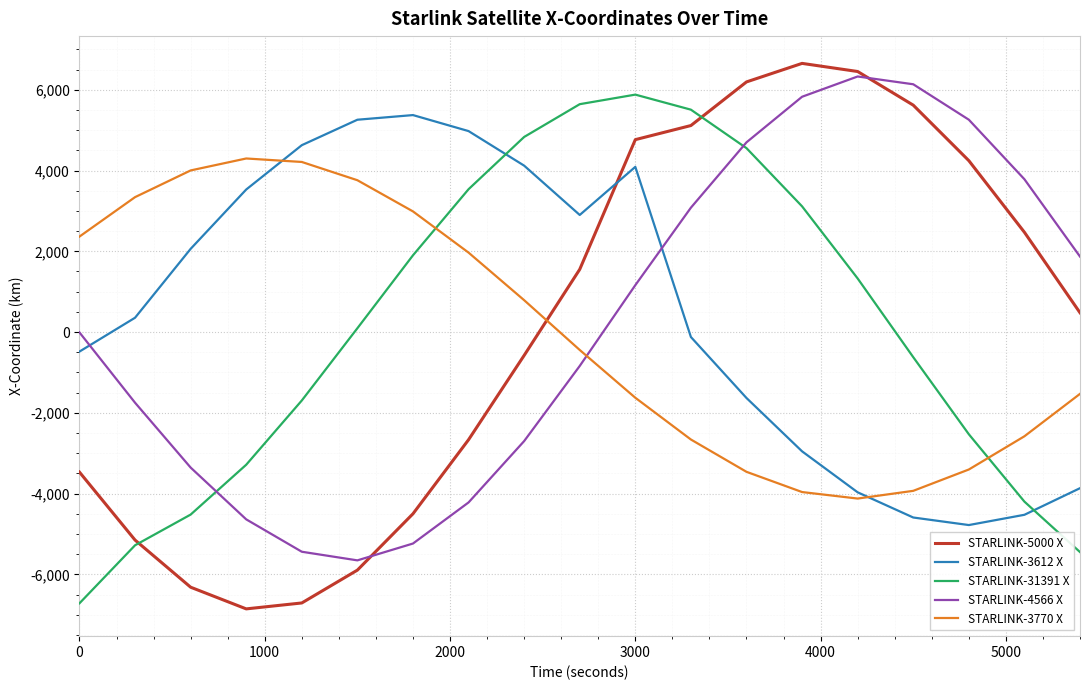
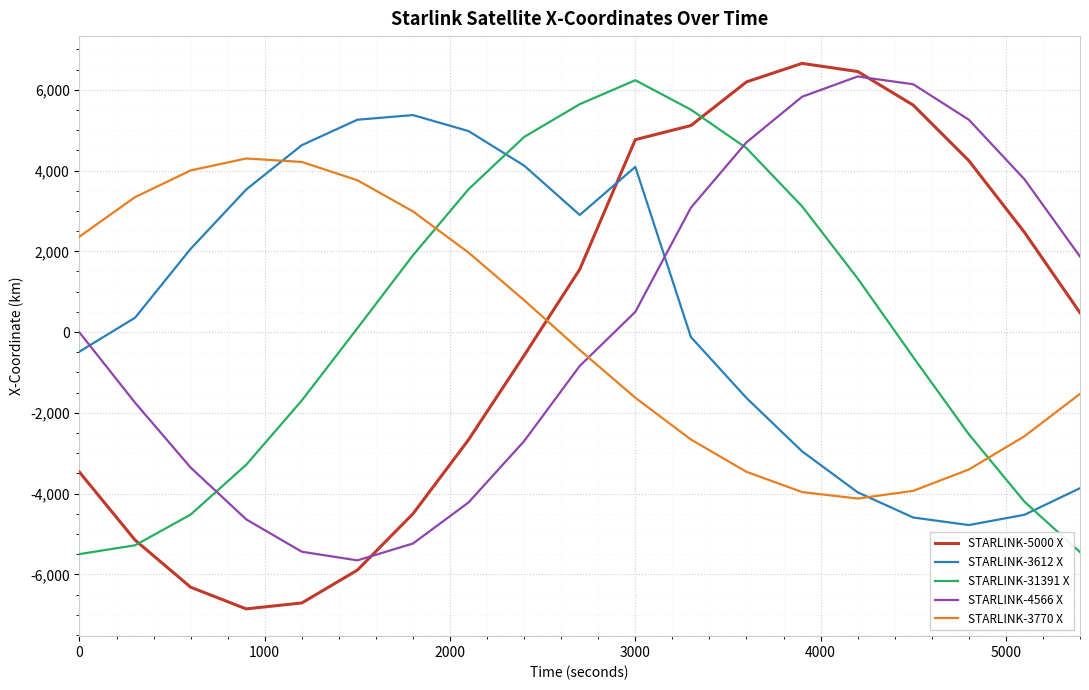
  {
    "STARLINK-5000 X": {
      "0": "-3,500",
      "3000": "4,800"
    },
    "STARLINK-3612 X": {
      "0": "-500",
      "3000": "4,100"
    },
    "STARLINK-31391 X": {
-     "0": "-6,700",
-     "3000": "5,900"
+     "0": "-5,500",
+     "3000": "6,200"
    },
    "STARLINK-4566 X": {
      "0": "0",
-     "3000": "1,200"
+     "3000": "500"
    },
    "STARLINK-3770 X": {
      "0": "2,400",
      "3000": "-1,600"
    }
  }
